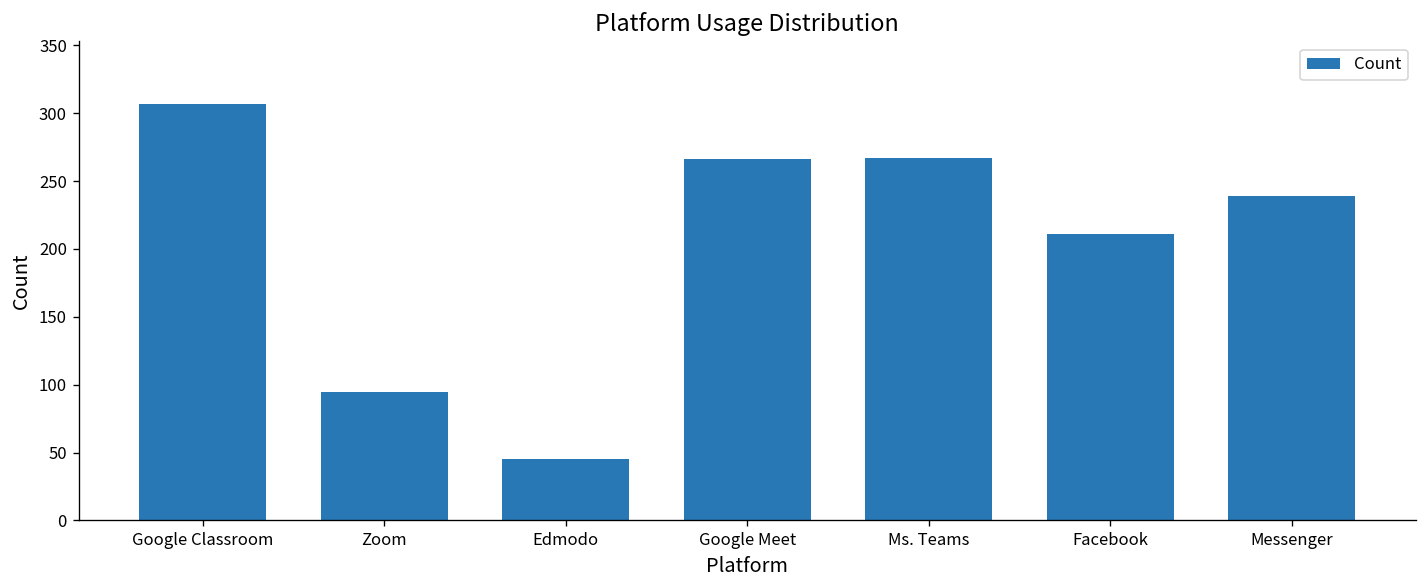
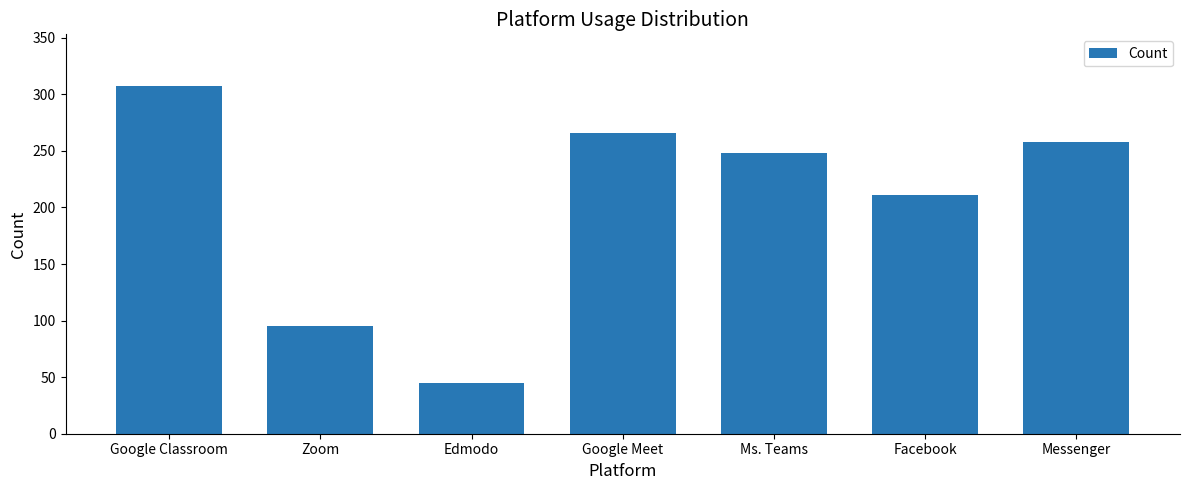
  {
    "Google Classroom": 307,
    "Zoom": 95,
    "Edmodo": 45,
    "Google Meet": 266,
-   "Ms. Teams": 267,
+   "Ms. Teams": 248,
    "Facebook": 211,
-   "Messenger": 239
+   "Messenger": 258
  }
